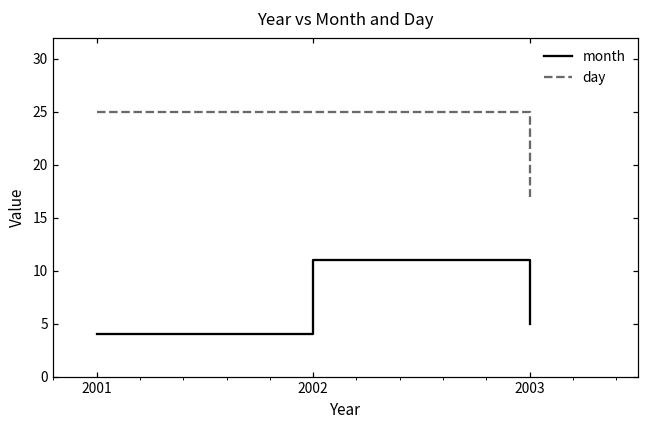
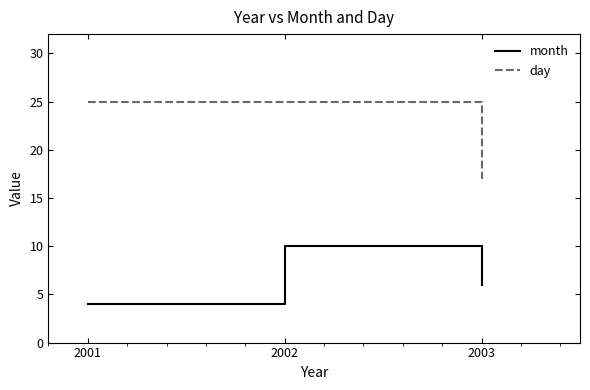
  {
    "month": {
      "2001": 4,
-     "2002": 11,
-     "2003": 5
+     "2002": 10,
+     "2003": 6
    },
    "day": {
      "2001": 25,
      "2002": 25,
      "2003": 17
    }
  }
